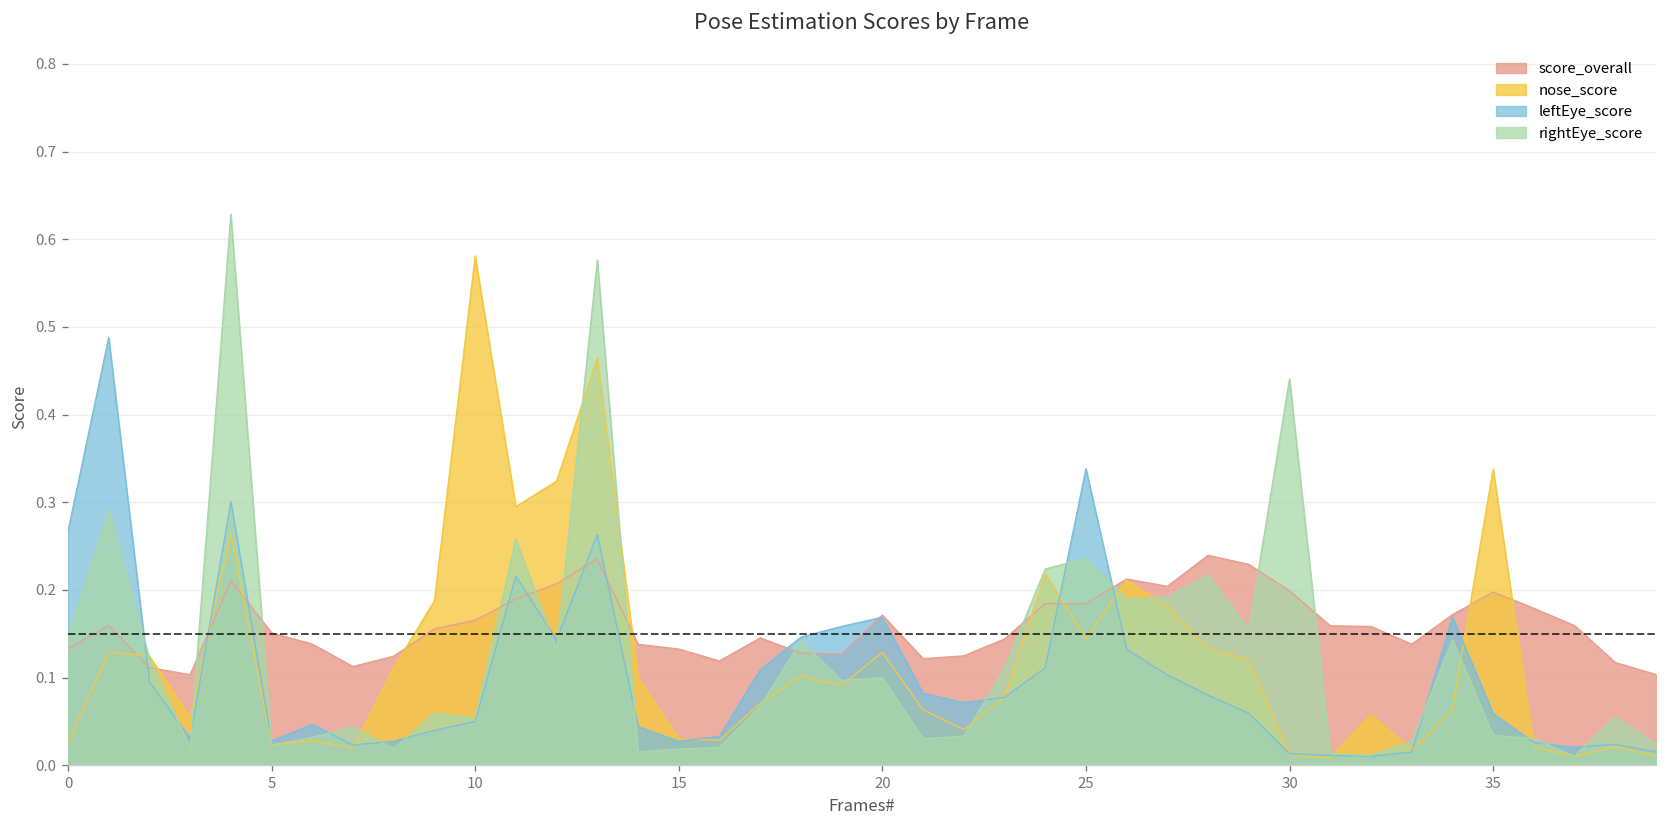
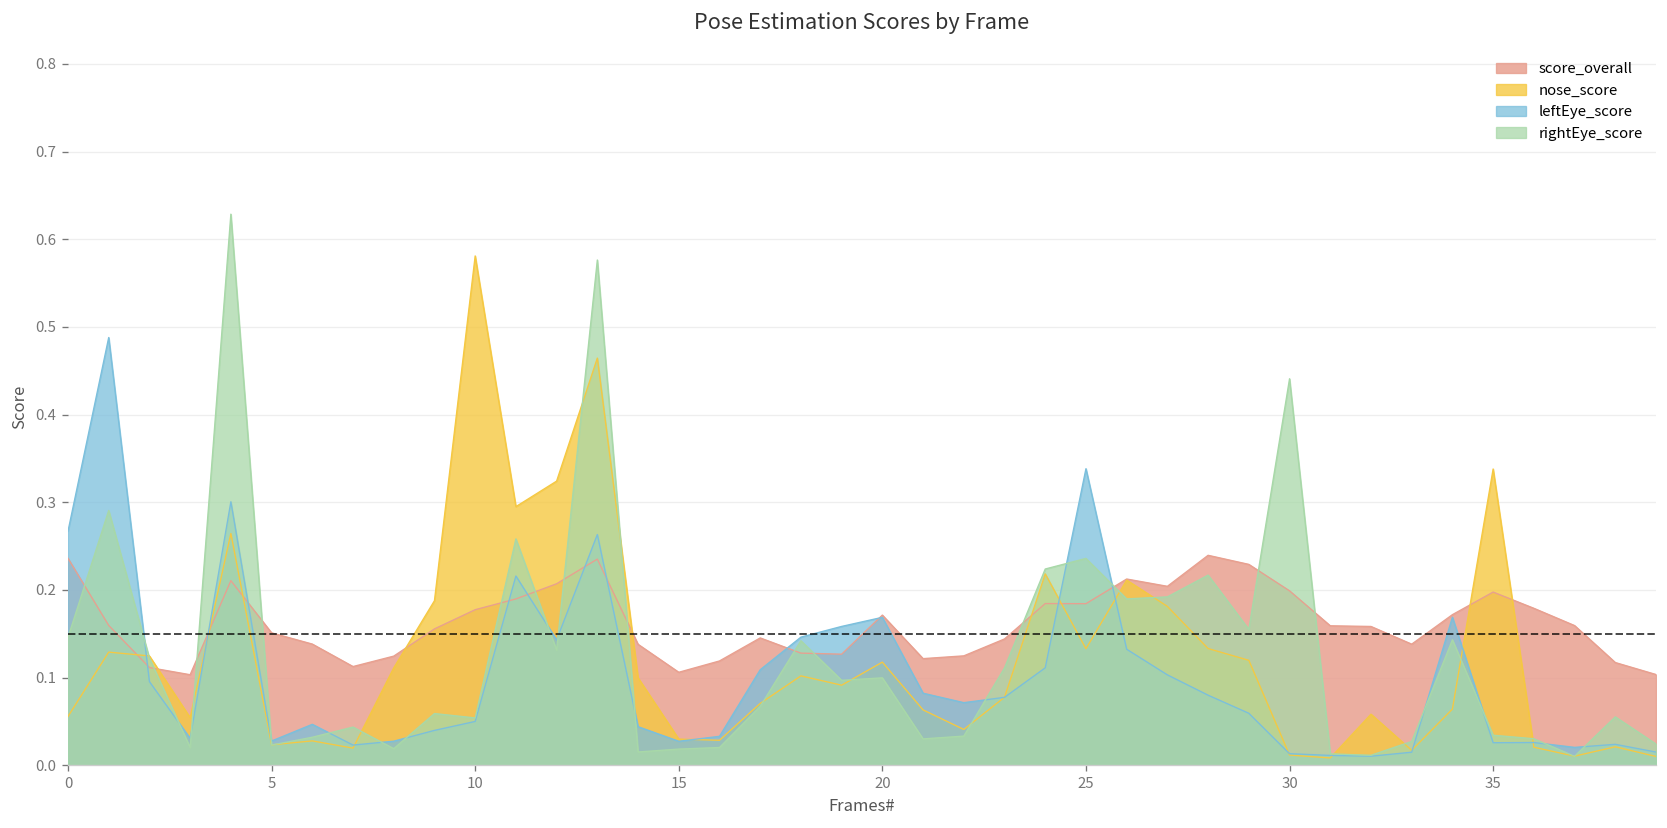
  {
    "score_overall": {
-     "0": 0.13,
+     "0": 0.24,
      "5": 0.15,
-     "10": 0.17,
-     "15": 0.13,
+     "10": 0.18,
+     "15": 0.11,
      "25": 0.18,
      "30": 0.20,
      "35": 0.20
    },
    "nose_score": {
-     "0": 0.03,
+     "0": 0.06,
      "10": 0.58,
-     "20": 0.13,
-     "25": 0.14,
+     "20": 0.12,
+     "25": 0.13,
      "35": 0.34
    },
    "leftEye_score": {
      "0": 0.27,
      "5": 0.03,
      "10": 0.05,
      "25": 0.34,
-     "35": 0.06
+     "35": 0.03
    },
    "rightEye_score": {
      "0": 0.15,
      "10": 0.05,
      "15": 0.02,
      "20": 0.10,
      "25": 0.24,
      "30": 0.44,
      "35": 0.03
    }
  }
